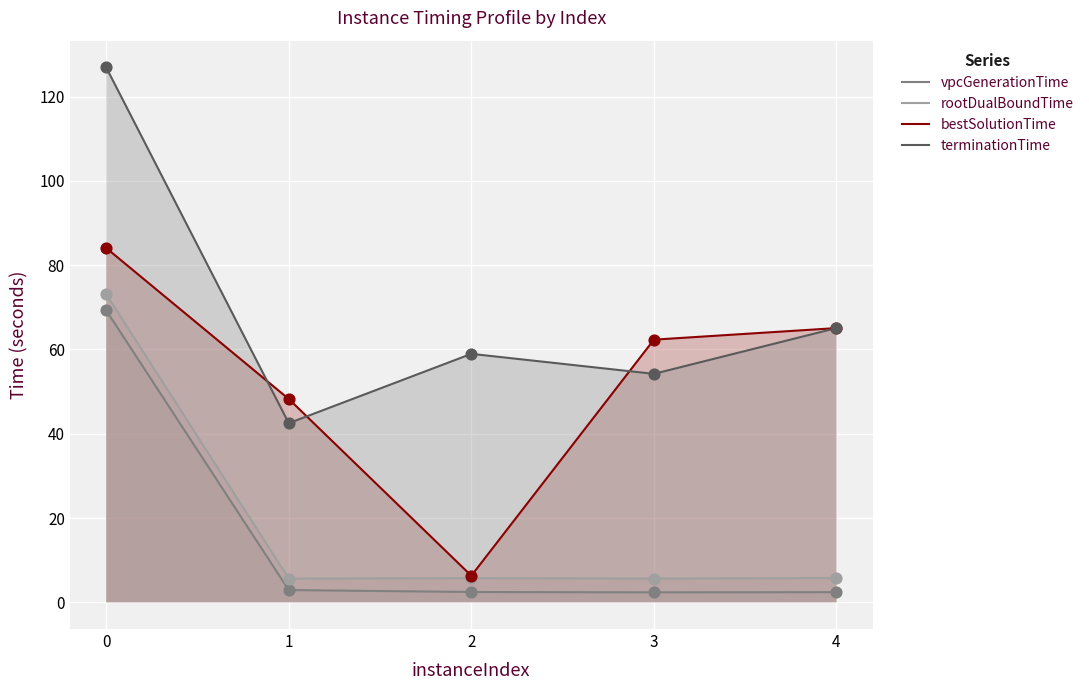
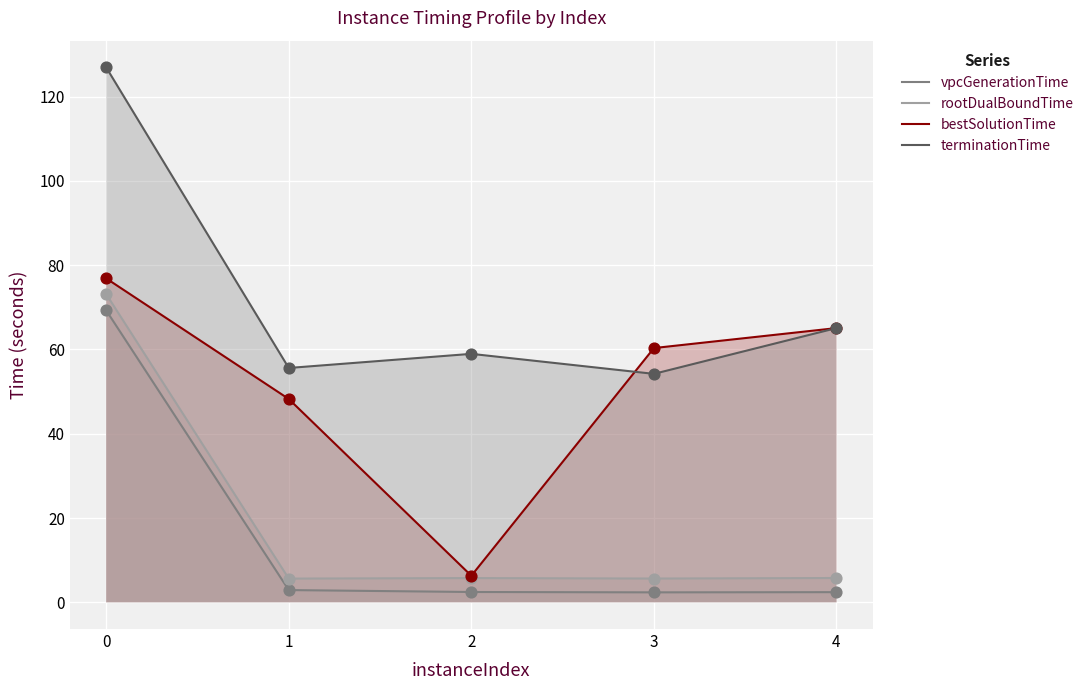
  {
    "bestSolutionTime": {
-     "0": 84,
+     "0": 77,
      "1": 48,
-     "3": 62
+     "3": 60
    },
    "terminationTime": {
      "0": 127,
-     "1": 43,
+     "1": 56,
      "2": 59,
      "3": 54
    }
  }
